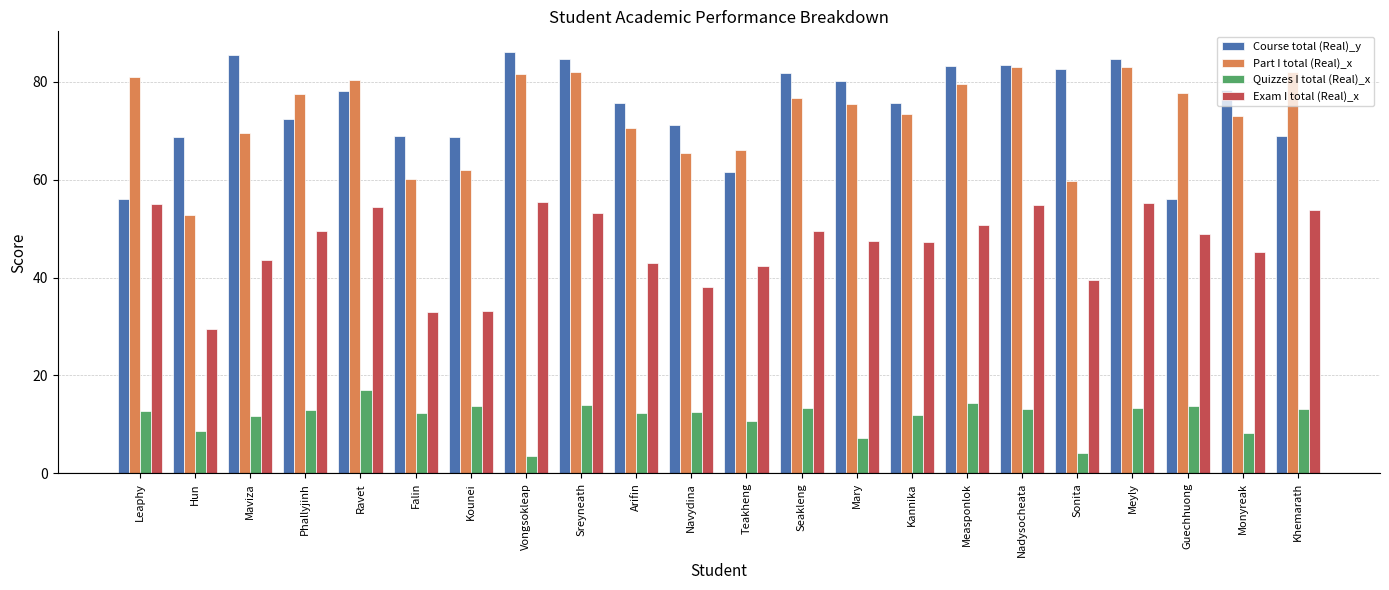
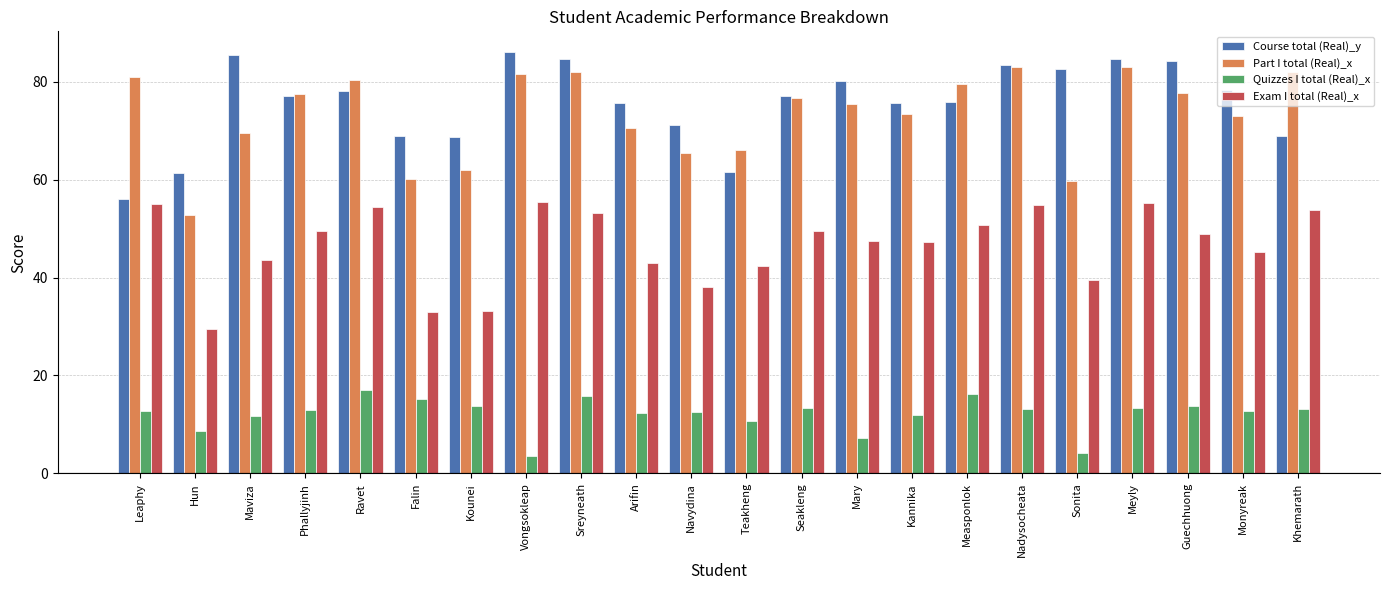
  {
    "Course total (Real)_y": {
      "Leaphy": 56,
-     "Hun": 69,
+     "Hun": 61,
      "Maviza": 86,
-     "Phallyjinh": 72,
+     "Phallyjinh": 77,
      "Ravet": 78,
      "Falin": 69,
      "Kounei": 69,
      "Vongsokleap": 86,
      "Sreyneath": 85,
      "Arifin": 76,
      "Navydina": 71,
      "Teakheng": 62,
-     "Seakleng": 82,
+     "Seakleng": 77,
      "Mary": 80,
      "Kannika": 76,
-     "Measponlok": 83,
+     "Measponlok": 76,
      "Nadysocheata": 83,
      "Sonita": 83,
      "Meyly": 85,
-     "Guechhuong": 56,
+     "Guechhuong": 84,
      "Khemarath": 69
    },
    "Quizzes I total (Real)_x": {
      "Leaphy": 13,
      "Hun": 9,
      "Maviza": 12,
      "Phallyjinh": 13,
      "Ravet": 17,
-     "Falin": 12,
+     "Falin": 15,
      "Kounei": 14,
      "Vongsokleap": 4,
-     "Sreyneath": 14,
+     "Sreyneath": 16,
      "Arifin": 12,
      "Navydina": 13,
      "Teakheng": 11,
      "Seakleng": 13,
      "Mary": 7,
      "Kannika": 12,
-     "Measponlok": 14,
+     "Measponlok": 16,
      "Nadysocheata": 13,
      "Sonita": 4,
      "Meyly": 13,
      "Guechhuong": 14,
-     "Monyreak": 8,
+     "Monyreak": 13,
      "Khemarath": 13
    }
  }
